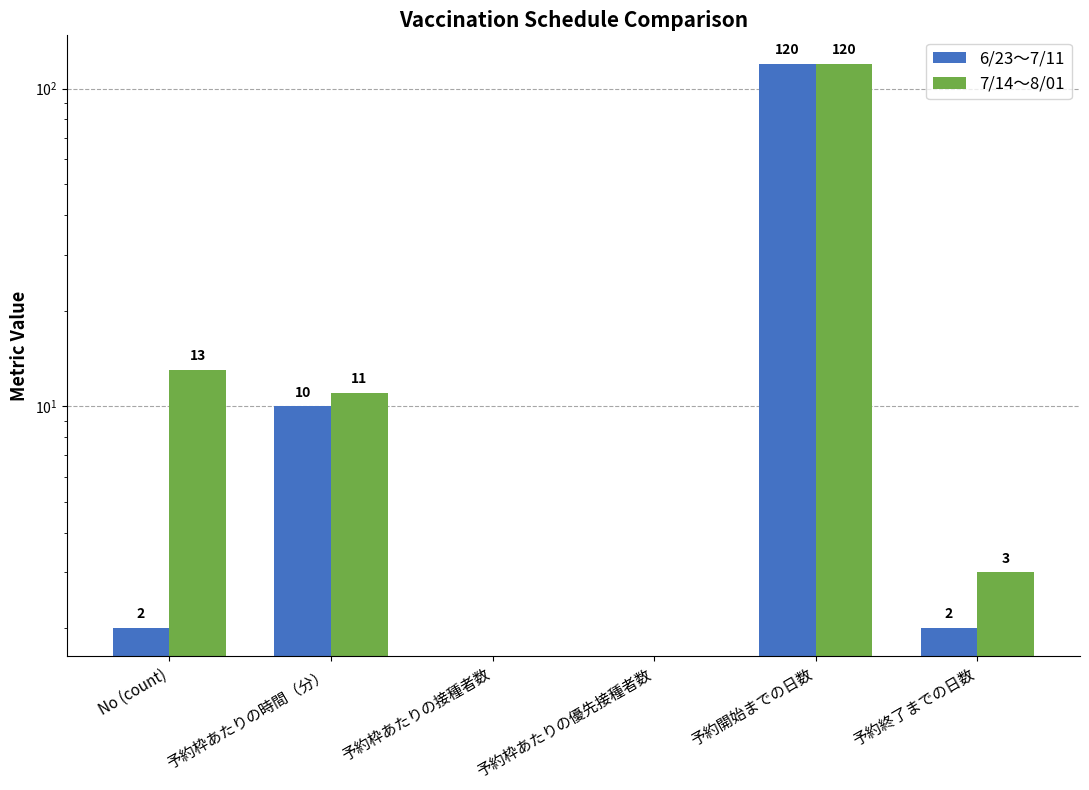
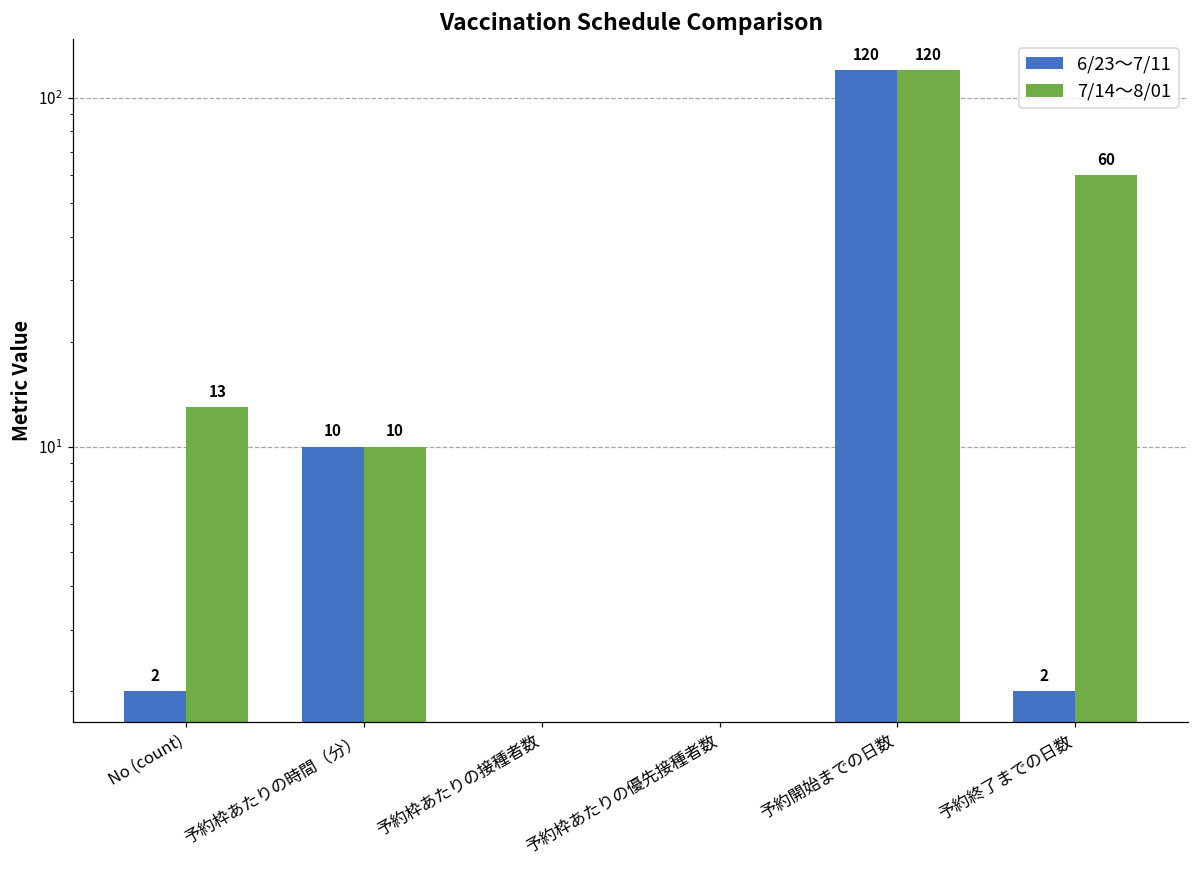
  {
    "6/23～7/11": {
      "No (count)": 2,
      "予約枠あたりの時間（分）": 10,
      "予約開始までの日数": 120,
      "予約終了までの日数": 2
    },
    "7/14～8/01": {
      "No (count)": 13,
-     "予約枠あたりの時間（分）": 11,
+     "予約枠あたりの時間（分）": 10,
      "予約開始までの日数": 120,
-     "予約終了までの日数": 3
+     "予約終了までの日数": 60
    }
  }
